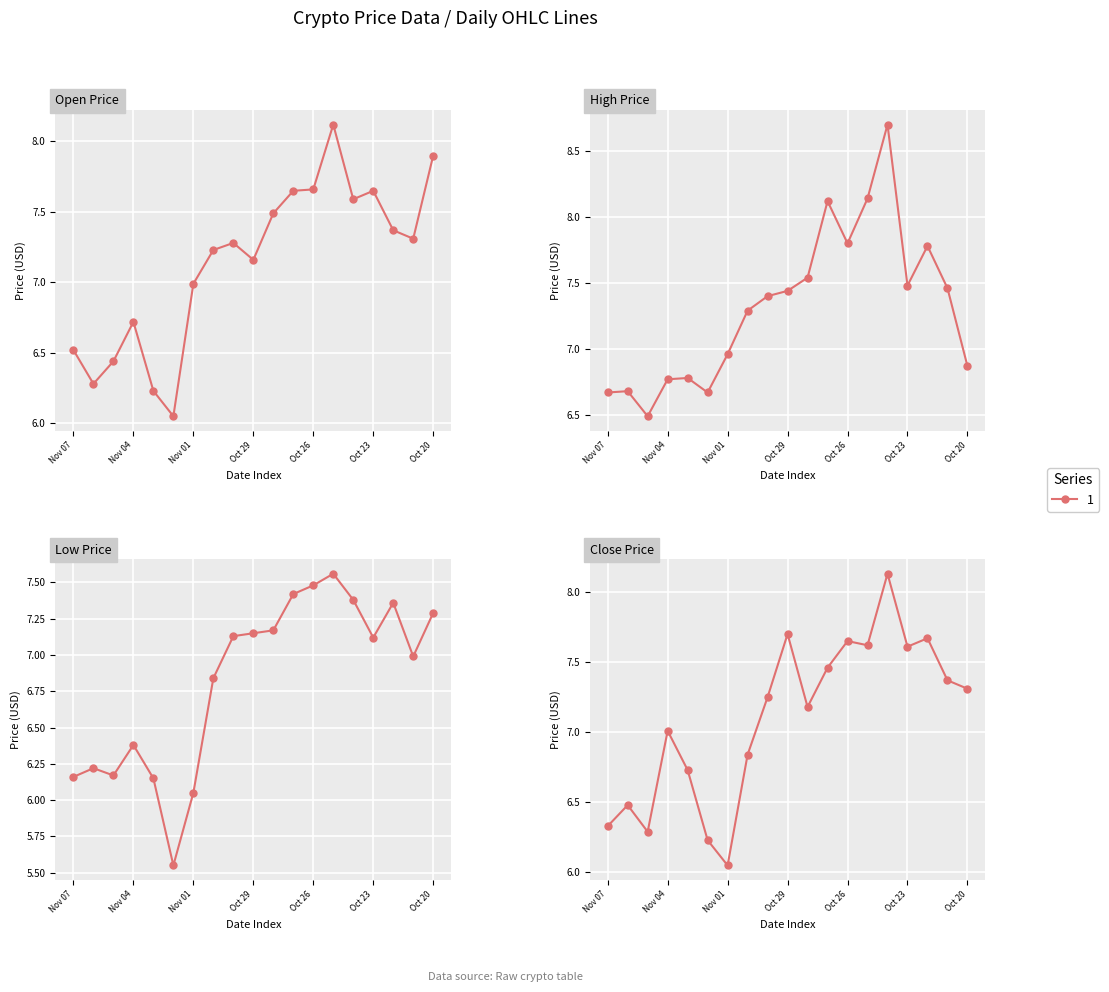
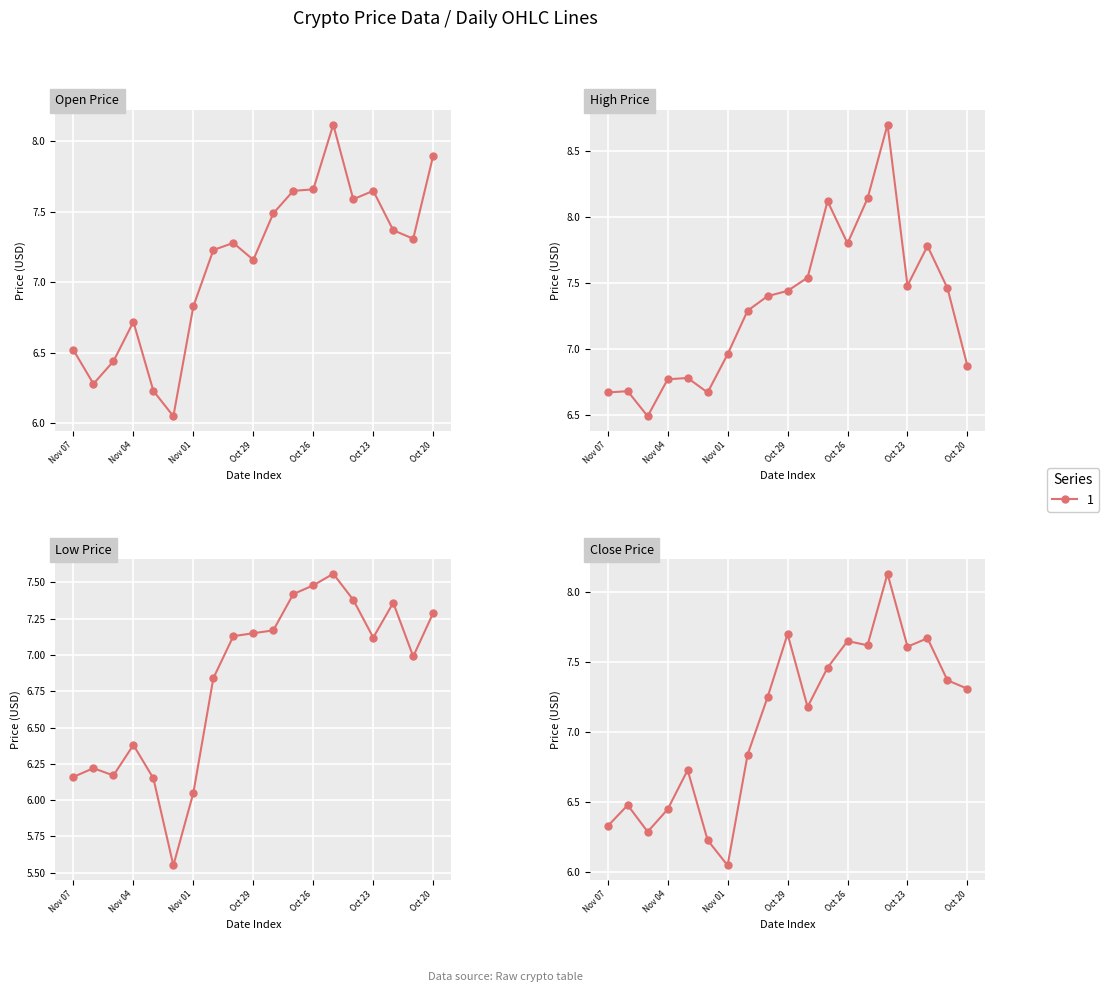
  {
    "Open Price": {
      "Nov 07": 6.52,
      "Nov 04": 6.72,
-     "Nov 01": 6.99,
+     "Nov 01": 6.83,
      "Oct 29": 7.16,
      "Oct 26": 7.66,
      "Oct 23": 7.65,
      "Oct 20": 7.90
    },
    "High Price": {
      "Nov 07": 6.67,
      "Nov 04": 6.77,
      "Nov 01": 6.96,
      "Oct 29": 7.44,
      "Oct 26": 7.80,
      "Oct 23": 7.48,
      "Oct 20": 6.87
    },
    "Low Price": {
      "Nov 07": 6.16,
      "Nov 04": 6.38,
      "Nov 01": 6.05,
      "Oct 29": 7.15,
      "Oct 26": 7.48,
      "Oct 23": 7.12,
      "Oct 20": 7.29
    },
    "Close Price": {
      "Nov 07": 6.33,
-     "Nov 04": 7.01,
+     "Nov 04": 6.45,
      "Nov 01": 6.05,
      "Oct 29": 7.70,
      "Oct 26": 7.65,
      "Oct 23": 7.61,
      "Oct 20": 7.31
    }
  }
